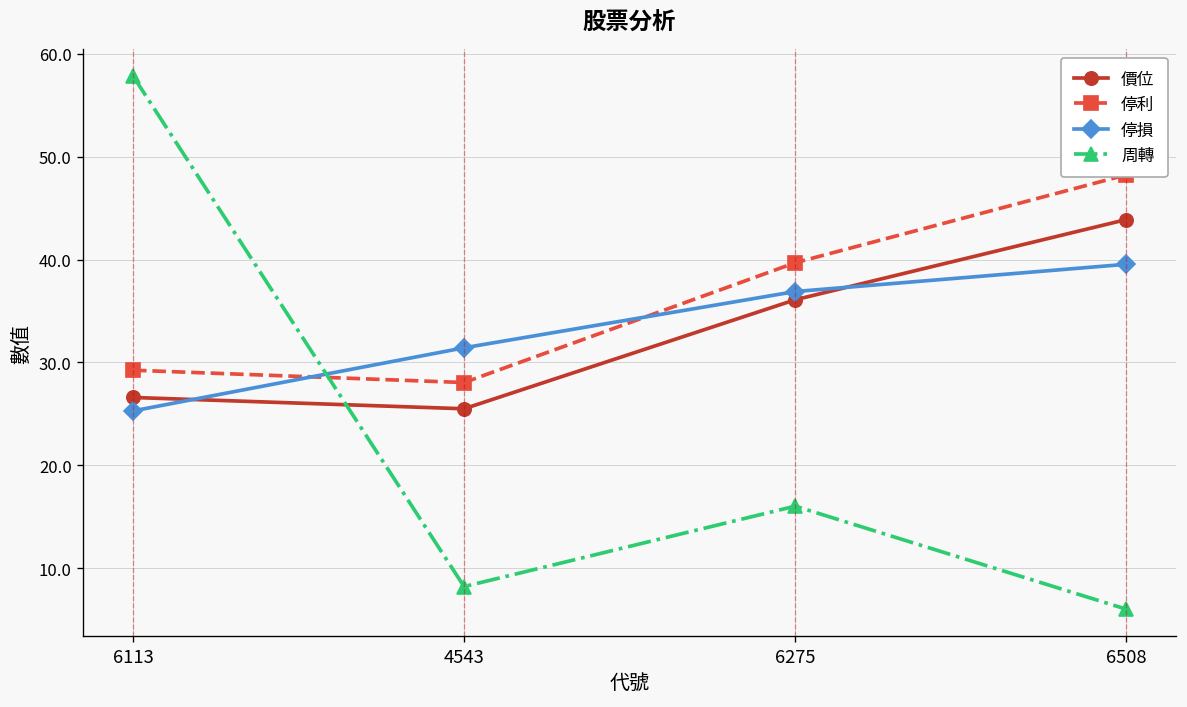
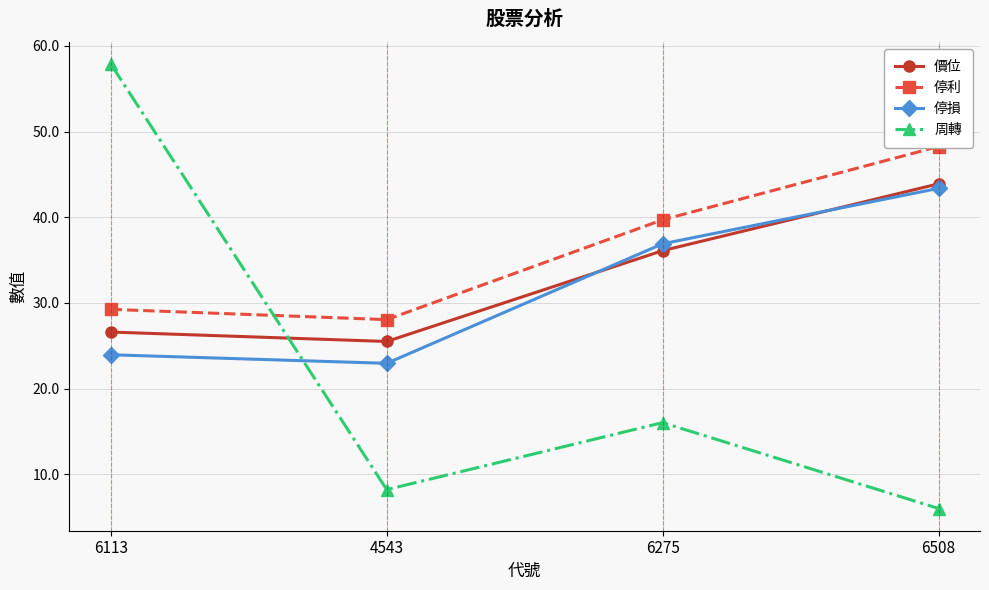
  {
    "停損": {
-     "6113": 25,
-     "4543": 31,
+     "6113": 24,
+     "4543": 23,
      "6275": 37,
-     "6508": 40
+     "6508": 43
    },
    "周轉": {
      "6113": 58,
      "4543": 8,
      "6275": 16,
      "6508": 6
    }
  }
